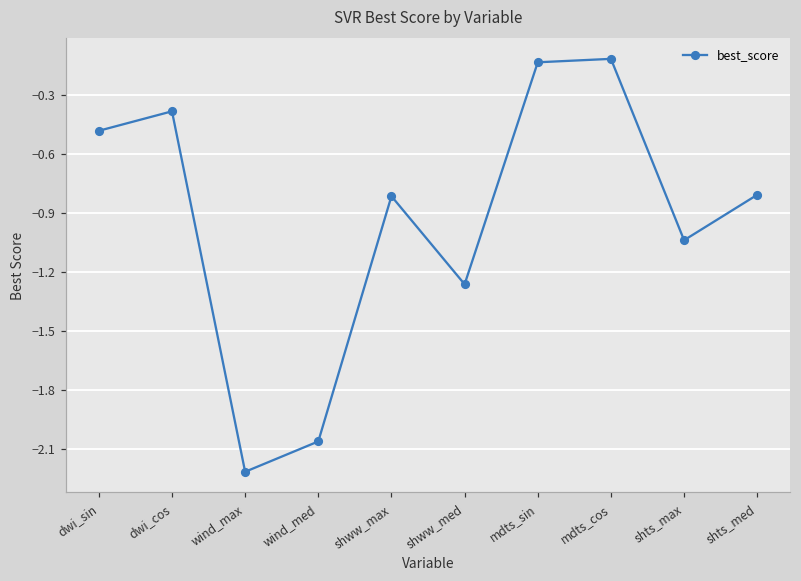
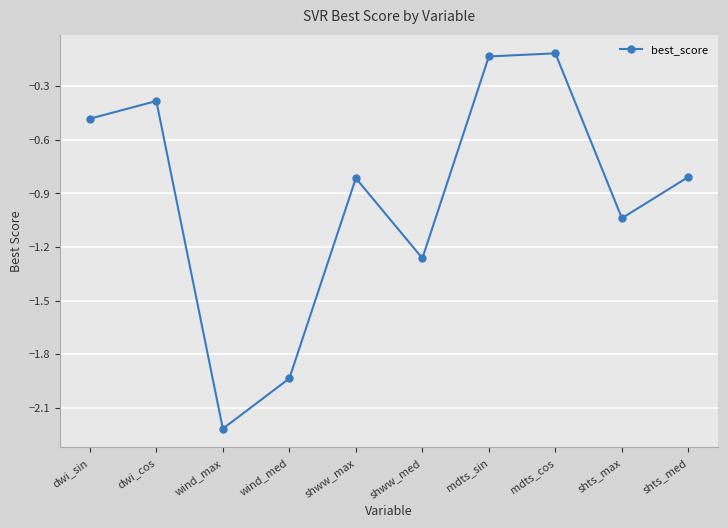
  {
    "dwi_sin": -0.48,
    "dwi_cos": -0.38,
    "wind_max": -2.22,
-   "wind_med": -2.06,
+   "wind_med": -1.94,
    "shww_max": -0.82,
    "shww_med": -1.26,
    "mdts_sin": -0.13,
    "mdts_cos": -0.12,
    "shts_max": -1.04,
    "shts_med": -0.81
  }
